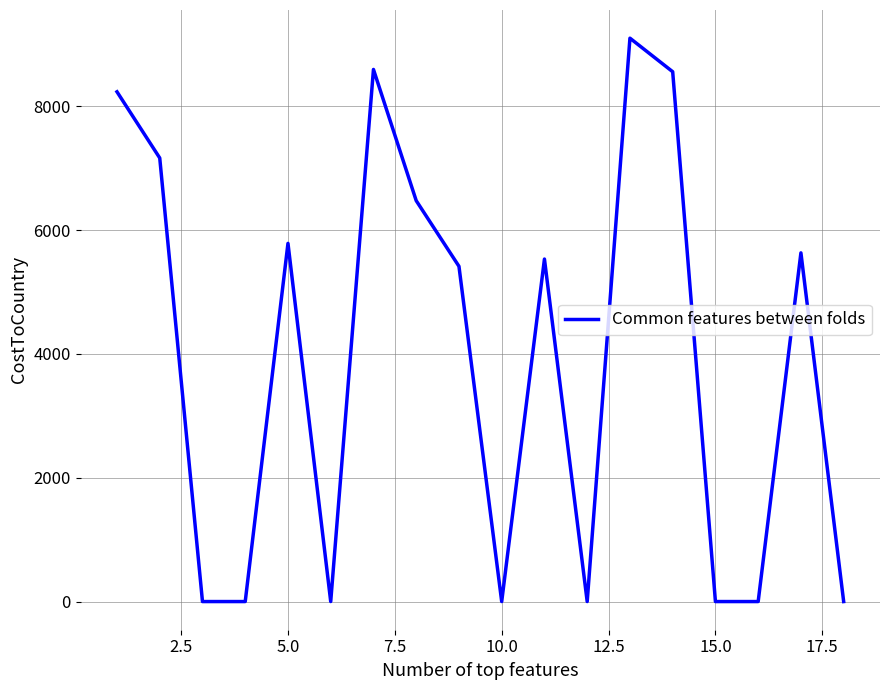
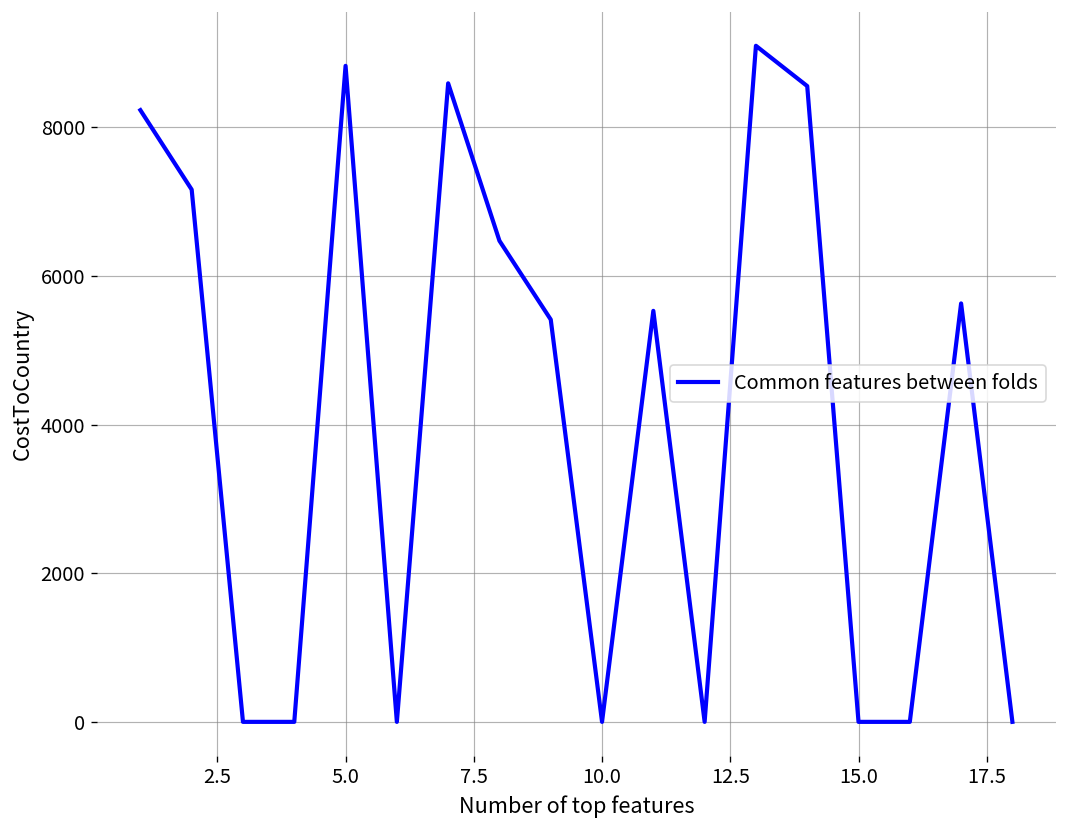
  {
-   "5.0": 5800,
+   "5.0": 8800,
    "10.0": 0,
    "15.0": 0
  }
